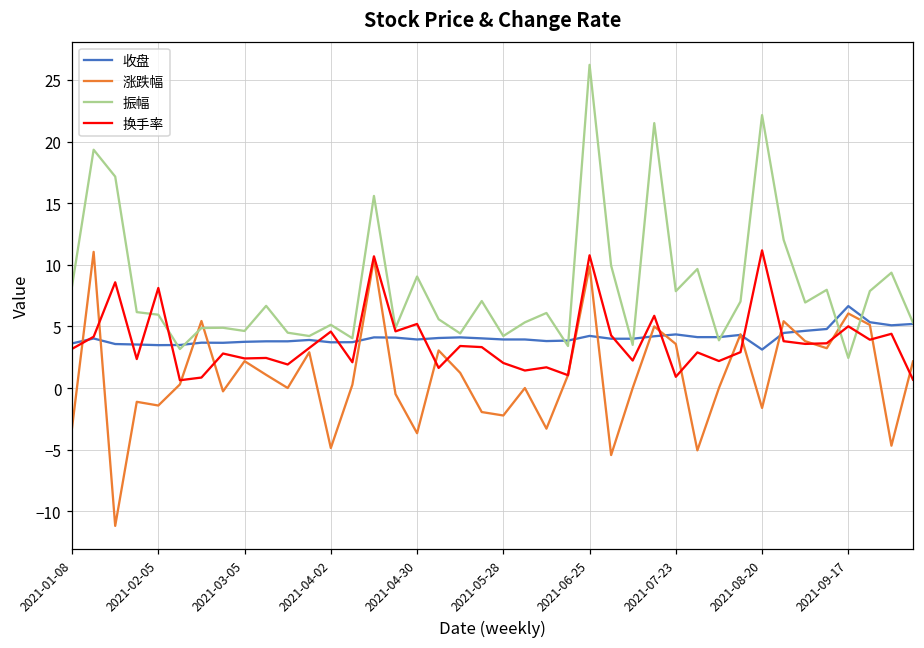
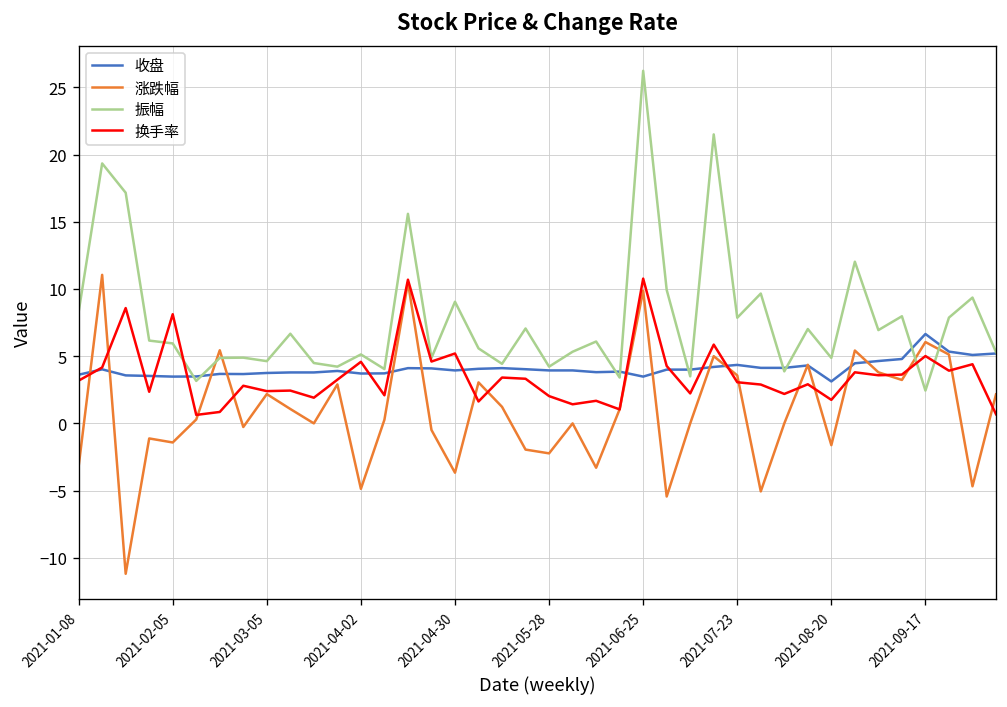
  {
    "收盘": {
      "2021-01-08": 3.6,
      "2021-02-05": 3.5,
      "2021-03-05": 3.8,
      "2021-04-02": 3.7,
      "2021-04-30": 3.9,
      "2021-05-28": 3.9,
-     "2021-06-25": 4.2,
+     "2021-06-25": 3.5,
      "2021-07-23": 4.4,
      "2021-08-20": 3.1,
      "2021-09-17": 6.7
    },
    "涨跌幅": {
      "2021-01-08": -3.2,
      "2021-02-05": -1.4,
      "2021-04-02": -4.9,
      "2021-04-30": -3.7,
      "2021-05-28": -2.2,
      "2021-06-25": 9.9,
      "2021-07-23": 3.6,
      "2021-08-20": -1.6,
      "2021-09-17": 6.1
    },
    "振幅": {
      "2021-01-08": 8.3,
      "2021-02-05": 6.0,
      "2021-03-05": 4.6,
      "2021-04-02": 5.1,
      "2021-04-30": 9.1,
      "2021-05-28": 4.2,
      "2021-06-25": 26.2,
      "2021-07-23": 7.9,
-     "2021-08-20": 22.2,
+     "2021-08-20": 4.9,
      "2021-09-17": 2.4
    },
    "换手率": {
      "2021-01-08": 3.2,
      "2021-02-05": 8.1,
      "2021-04-02": 4.6,
      "2021-04-30": 5.2,
      "2021-05-28": 2.0,
      "2021-06-25": 10.8,
-     "2021-07-23": 0.9,
-     "2021-08-20": 11.2,
+     "2021-07-23": 3.1,
+     "2021-08-20": 1.8,
      "2021-09-17": 5.0
    }
  }
